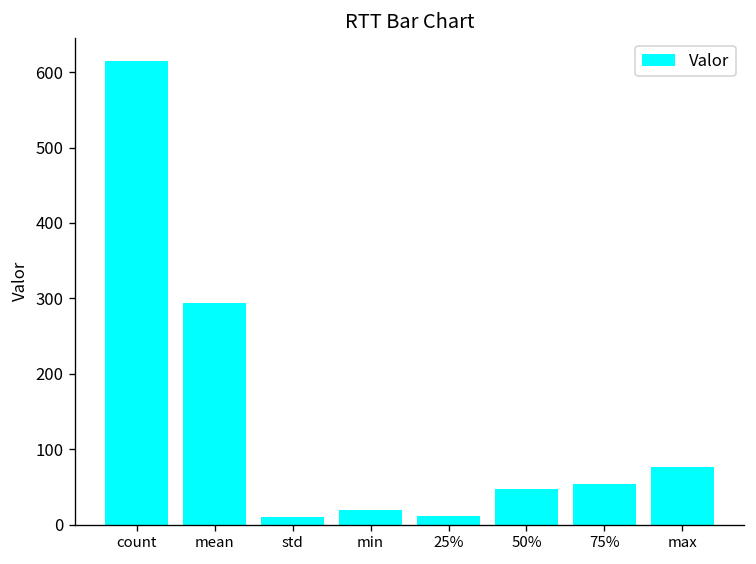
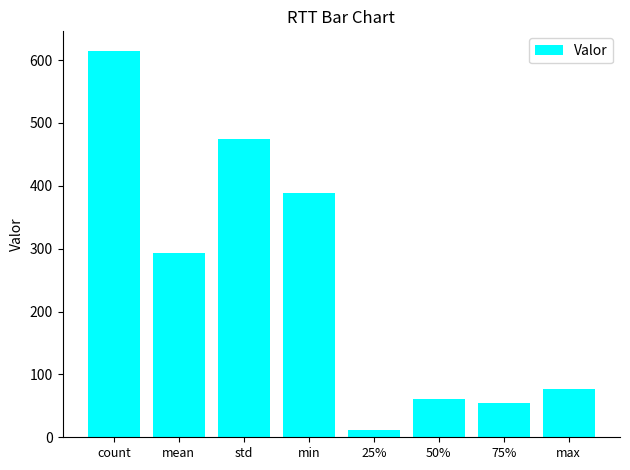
  {
    "count": 620,
    "mean": 290,
-   "std": 10,
-   "min": 20,
+   "std": 470,
+   "min": 390,
    "25%": 10,
-   "50%": 50,
+   "50%": 60,
    "75%": 50,
    "max": 80
  }
